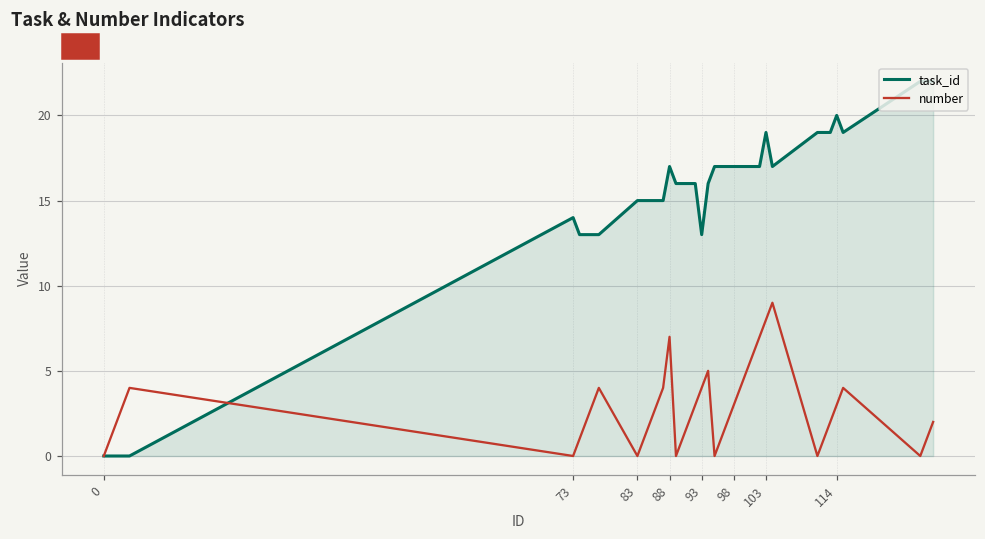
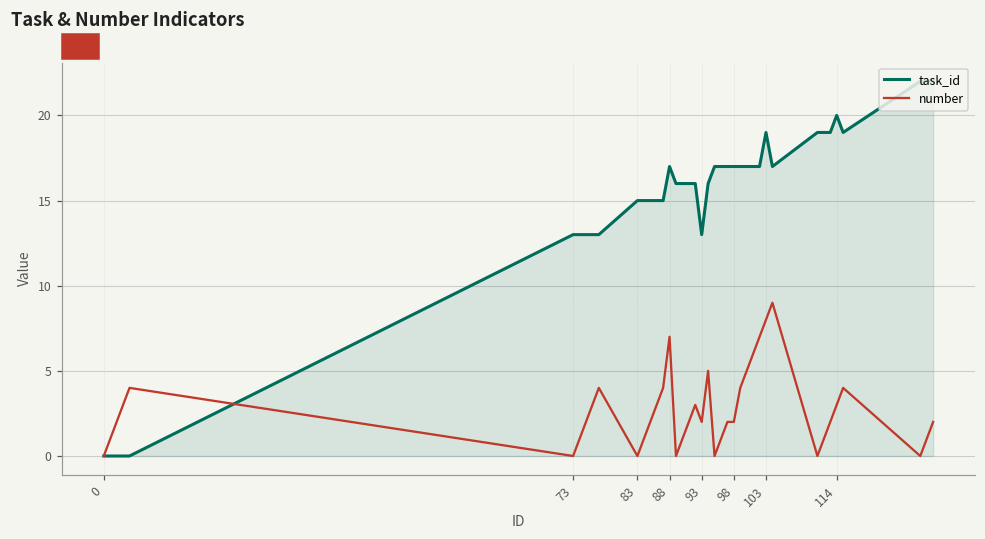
  {
    "task_id": {
-     "73": 14,
+     "73": 13,
      "83": 15,
      "88": 17,
      "93": 13,
      "98": 17,
      "103": 19,
      "114": 20
    },
    "number": {
      "73": 0,
      "83": 0,
      "88": 7,
-     "93": 4,
-     "98": 3,
+     "93": 2,
+     "98": 2,
      "103": 8,
      "114": 3
    }
  }
